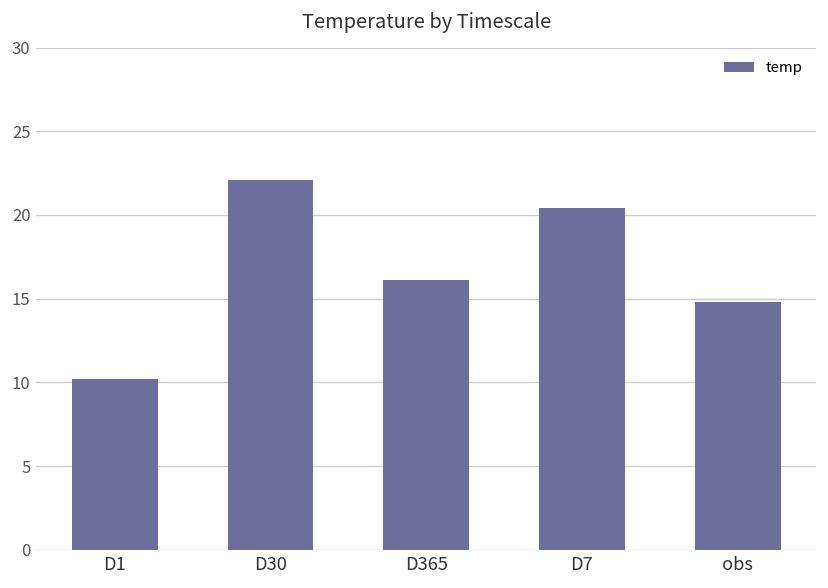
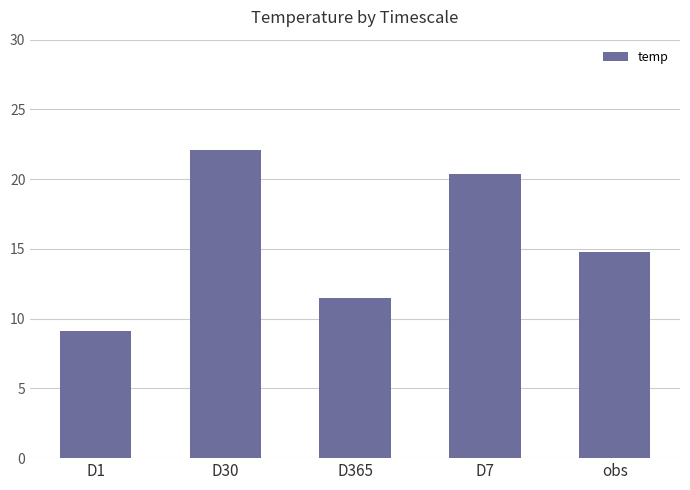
  {
-   "D1": 10.2,
+   "D1": 9.1,
    "D30": 22.1,
-   "D365": 16.1,
+   "D365": 11.5,
    "D7": 20.4,
    "obs": 14.8
  }
